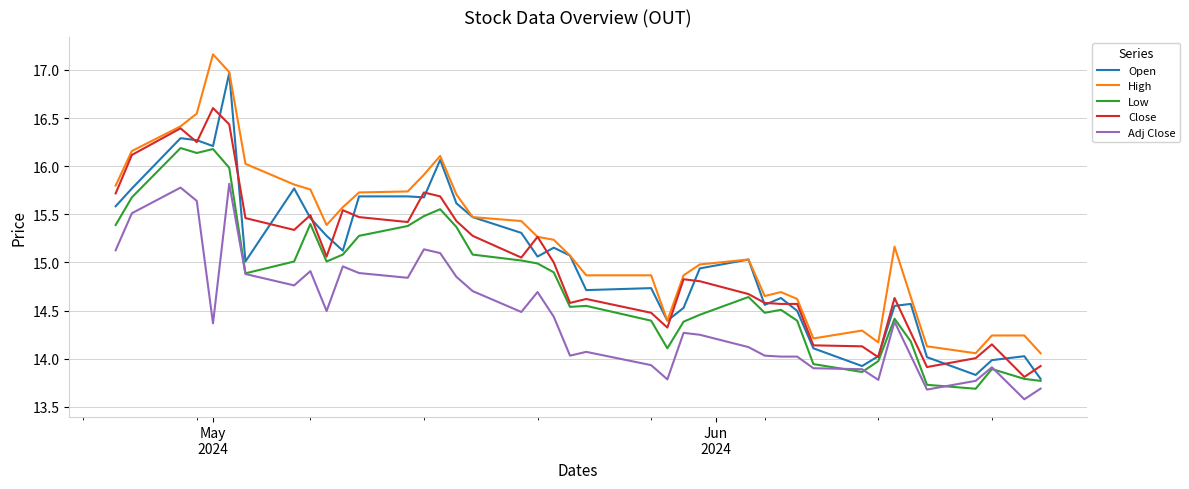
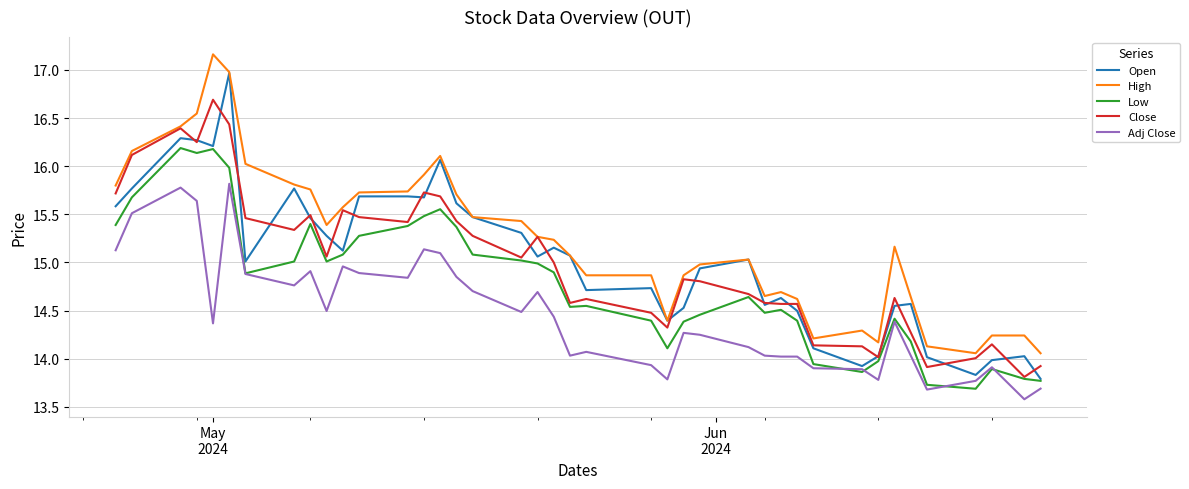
  {
    "Open": {
      "May 2024": 16.2
    },
    "High": {
      "May 2024": 17.2
    },
    "Low": {
      "May 2024": 16.2
    },
    "Close": {
-     "May 2024": 16.6
+     "May 2024": 16.7
    },
    "Adj Close": {
      "May 2024": 14.4
    }
  }
